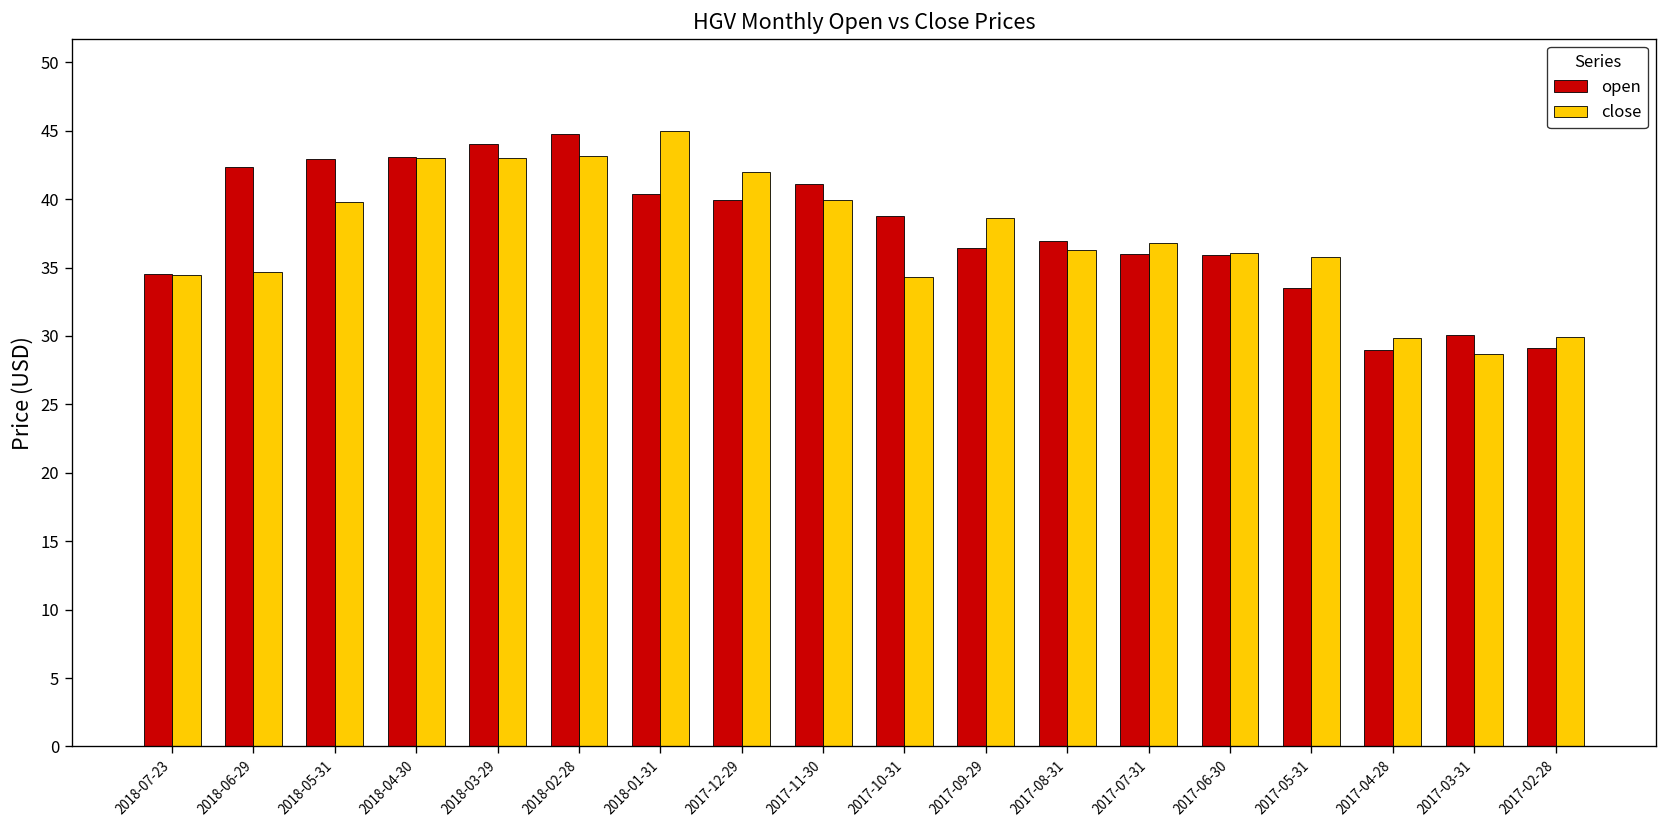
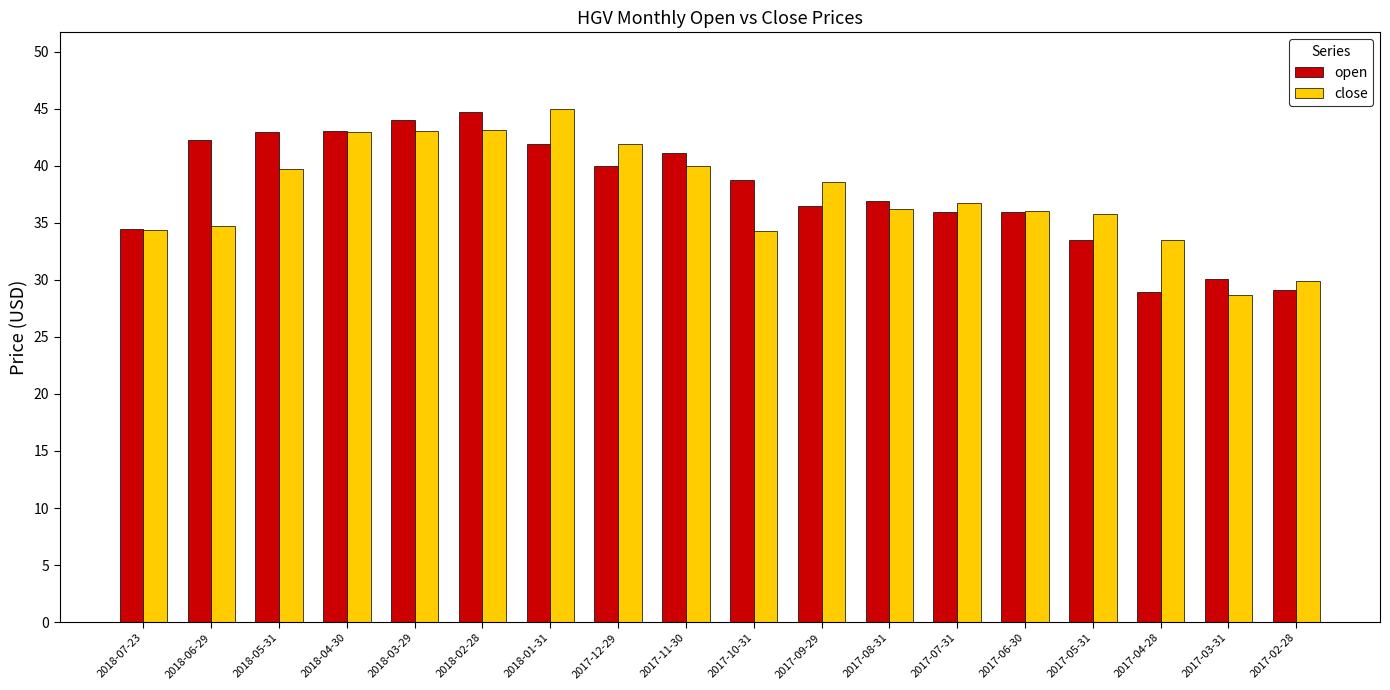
  {
    "open": {
      "2018-07-23": 34.5,
      "2018-06-29": 42.3,
      "2018-05-31": 43.0,
      "2018-04-30": 43.1,
      "2018-03-29": 44.0,
      "2018-02-28": 44.8,
-     "2018-01-31": 40.4,
+     "2018-01-31": 41.9,
      "2017-12-29": 40.0,
      "2017-11-30": 41.1,
      "2017-10-31": 38.8,
      "2017-09-29": 36.5,
      "2017-08-31": 37.0,
      "2017-07-31": 36.0,
      "2017-06-30": 36.0,
      "2017-05-31": 33.5,
      "2017-04-28": 29.0,
      "2017-03-31": 30.1,
      "2017-02-28": 29.1
    },
    "close": {
      "2018-07-23": 34.4,
      "2018-06-29": 34.7,
      "2018-05-31": 39.8,
      "2018-04-30": 43.0,
      "2018-03-29": 43.0,
      "2018-02-28": 43.2,
      "2018-01-31": 45.0,
      "2017-12-29": 42.0,
      "2017-11-30": 40.0,
      "2017-10-31": 34.3,
      "2017-09-29": 38.6,
      "2017-08-31": 36.3,
      "2017-07-31": 36.8,
      "2017-06-30": 36.1,
      "2017-05-31": 35.8,
-     "2017-04-28": 29.8,
+     "2017-04-28": 33.5,
      "2017-03-31": 28.7,
      "2017-02-28": 29.9
    }
  }
